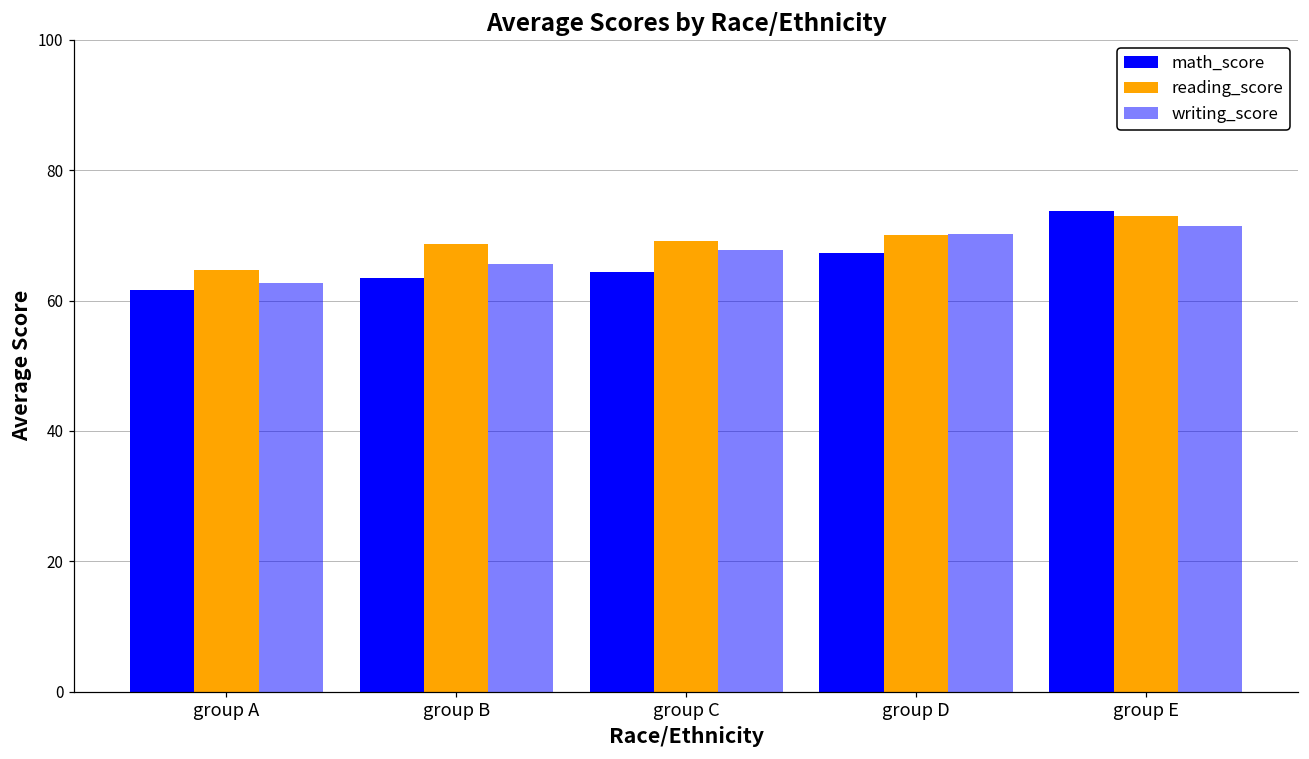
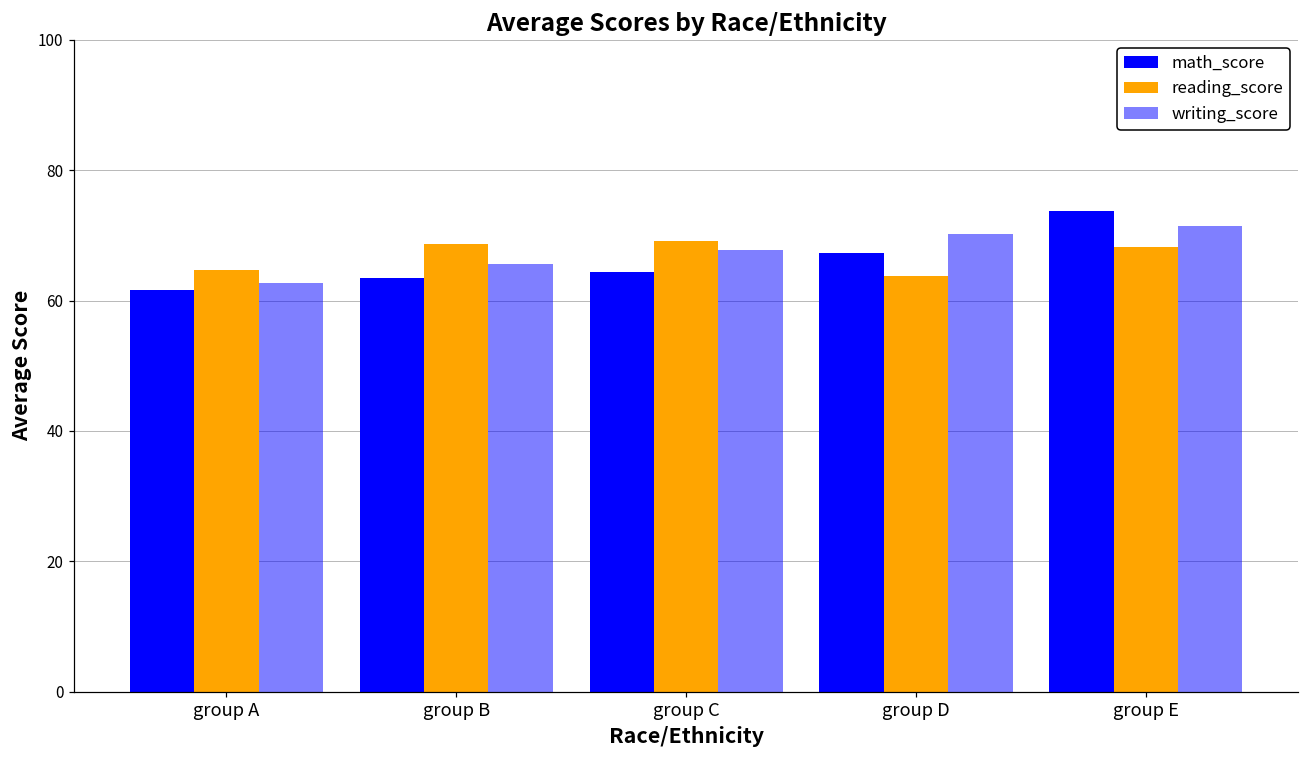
  {
    "reading_score": {
      "group A": 65,
      "group B": 69,
      "group C": 69,
-     "group D": 70,
-     "group E": 73
+     "group D": 64,
+     "group E": 68
    }
  }
